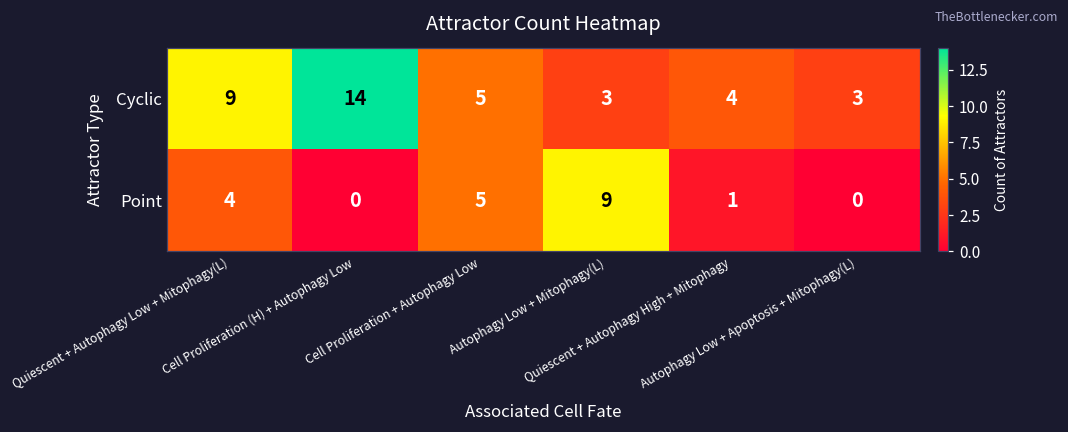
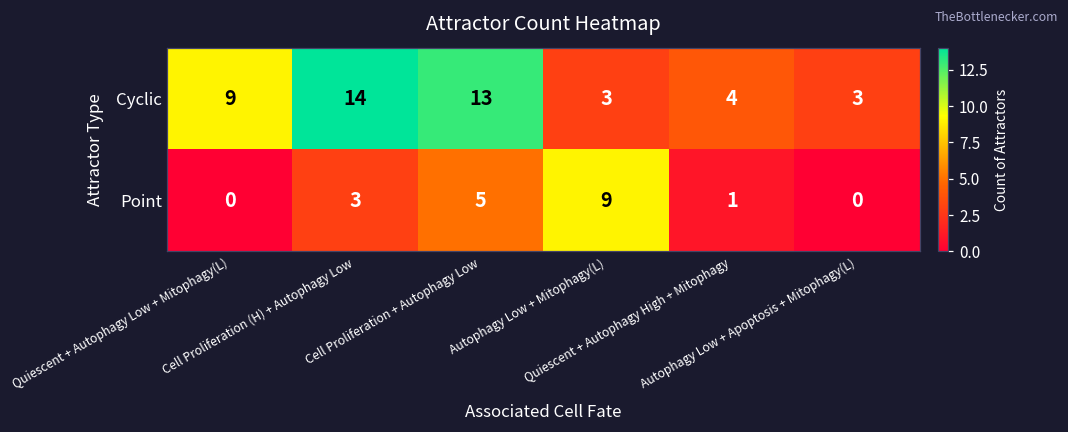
  {
    "Cyclic": {
      "Quiescent + Autophagy Low + Mitophagy(L)": 9,
      "Cell Proliferation (H) + Autophagy Low": 14,
-     "Cell Proliferation + Autophagy Low": 5,
+     "Cell Proliferation + Autophagy Low": 13,
      "Autophagy Low + Mitophagy(L)": 3,
      "Quiescent + Autophagy High + Mitophagy": 4,
      "Autophagy Low + Apoptosis + Mitophagy(L)": 3
    },
    "Point": {
-     "Quiescent + Autophagy Low + Mitophagy(L)": 4,
-     "Cell Proliferation (H) + Autophagy Low": 0,
+     "Quiescent + Autophagy Low + Mitophagy(L)": 0,
+     "Cell Proliferation (H) + Autophagy Low": 3,
      "Cell Proliferation + Autophagy Low": 5,
      "Autophagy Low + Mitophagy(L)": 9,
      "Quiescent + Autophagy High + Mitophagy": 1,
      "Autophagy Low + Apoptosis + Mitophagy(L)": 0
    }
  }
